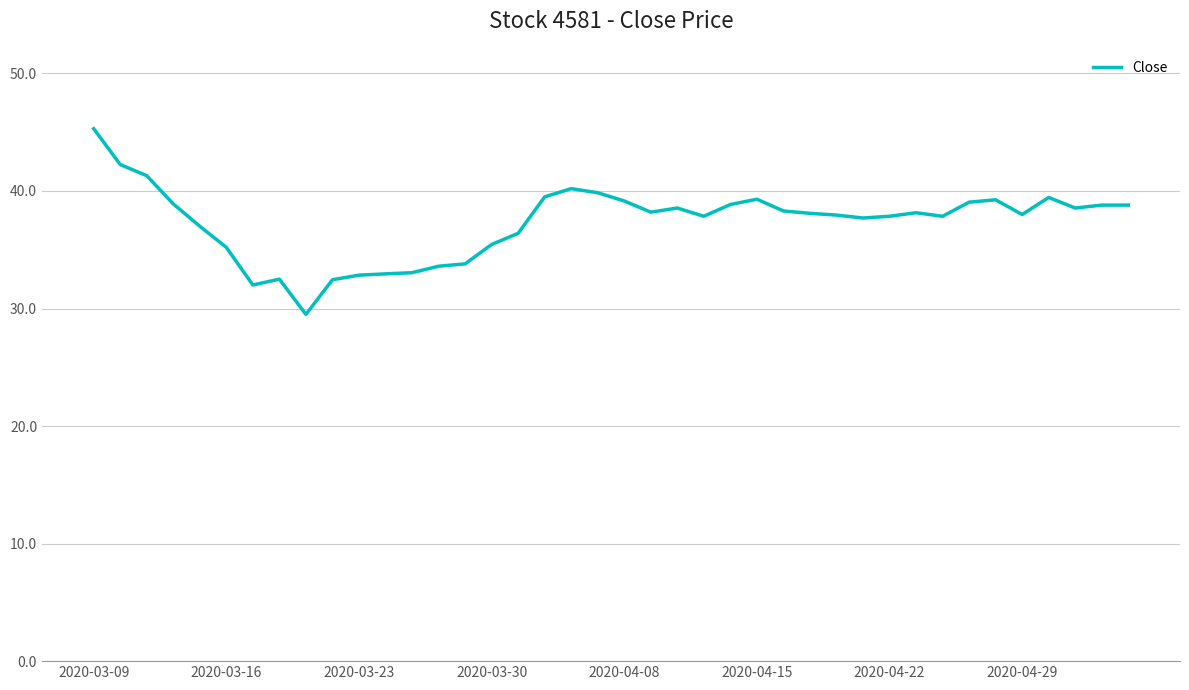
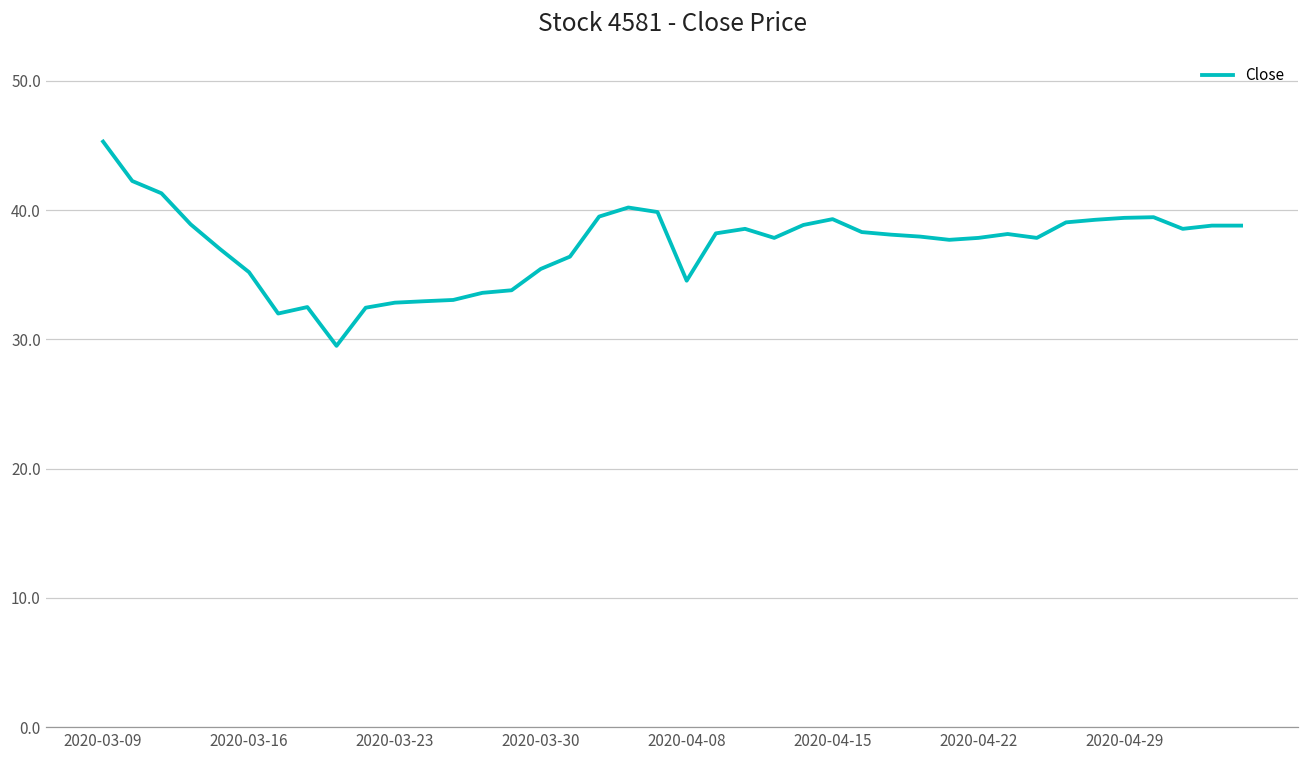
  {
    "2020-03-09": 45.3,
    "2020-03-16": 35.2,
    "2020-03-23": 32.8,
    "2020-03-30": 35.5,
-   "2020-04-08": 39.2,
+   "2020-04-08": 34.5,
    "2020-04-15": 39.3,
    "2020-04-22": 37.9,
-   "2020-04-29": 38.0
+   "2020-04-29": 39.4
  }
